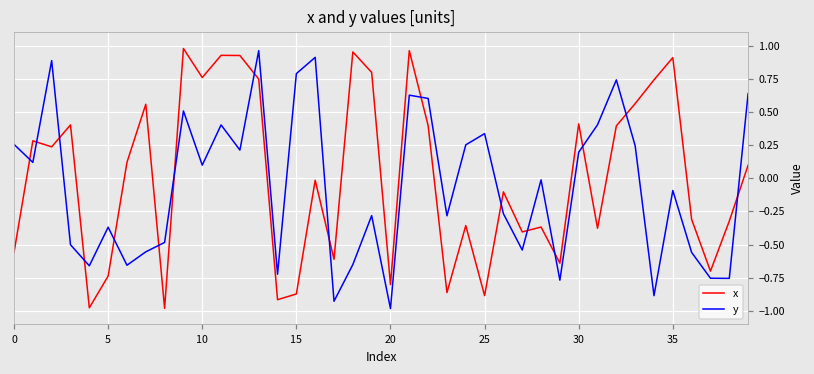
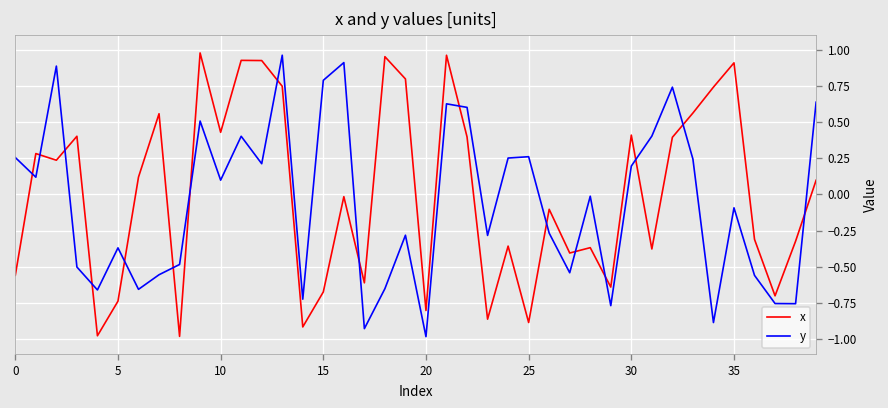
  {
    "x": {
      "0": -0.56,
      "5": -0.74,
-     "10": 0.76,
-     "15": -0.87,
+     "10": 0.43,
+     "15": -0.67,
      "20": -0.80,
      "25": -0.88,
      "30": 0.41,
      "35": 0.91
    },
    "y": {
      "0": 0.26,
      "5": -0.37,
      "10": 0.10,
      "15": 0.79,
      "20": -0.98,
-     "25": 0.34,
+     "25": 0.26,
      "30": 0.20,
      "35": -0.09
    }
  }
